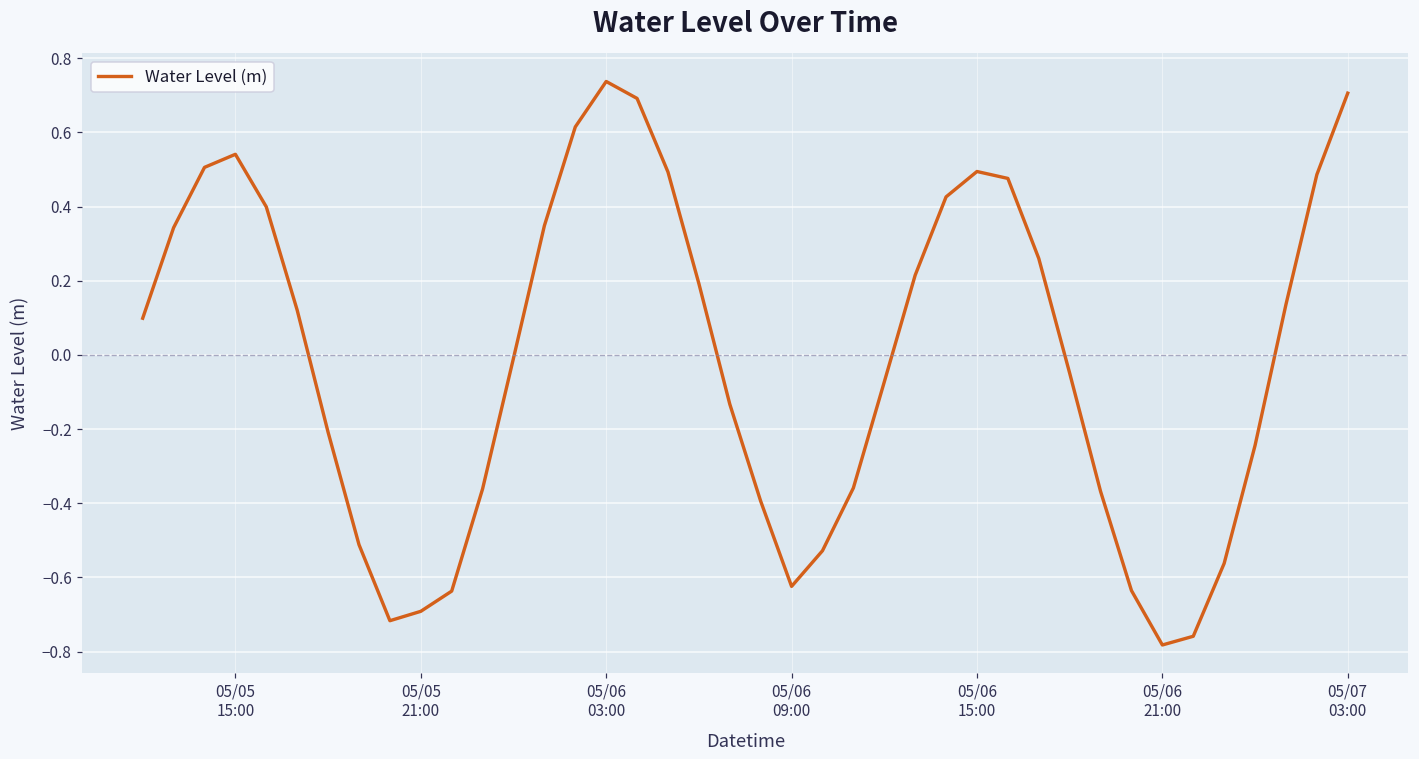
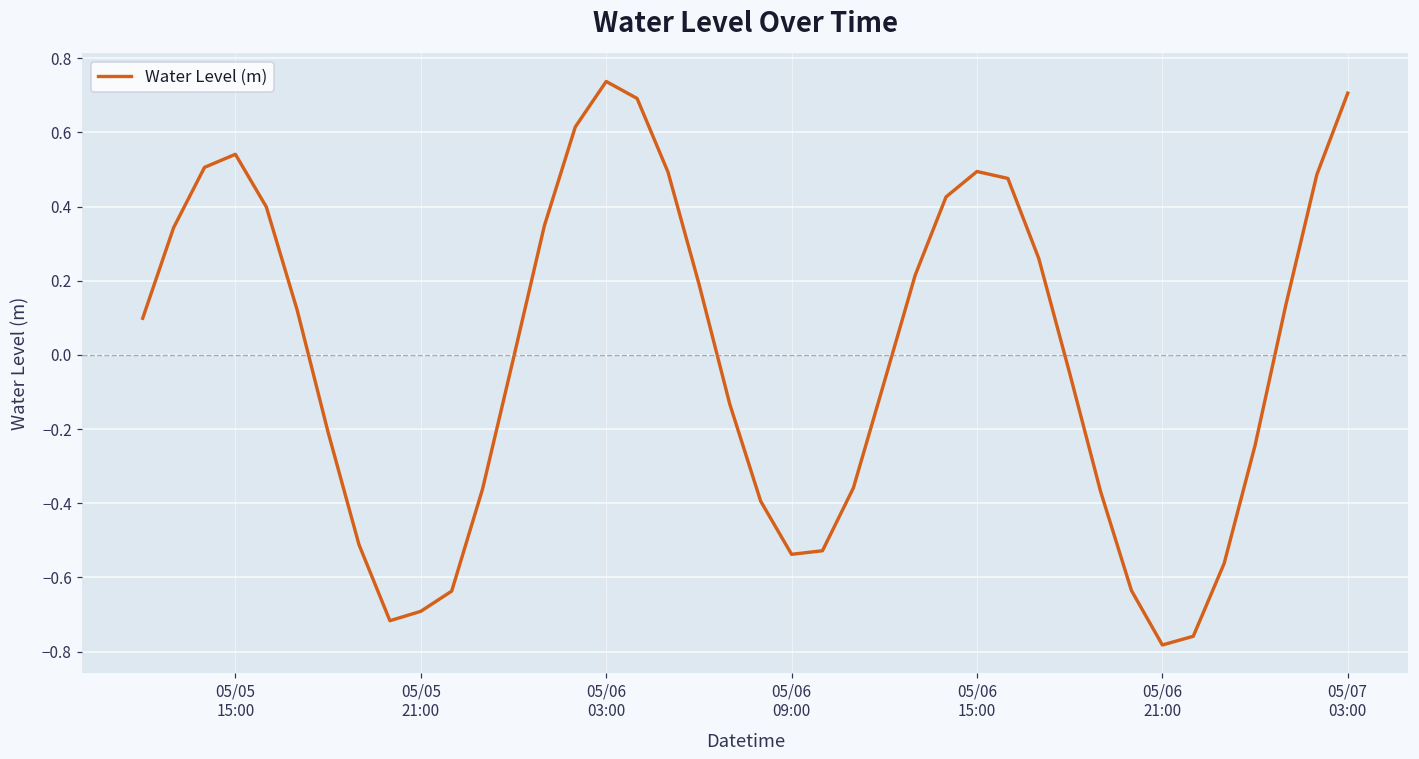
  {
    "05/05 15:00": 0.54,
    "05/05 21:00": -0.69,
    "05/06 03:00": 0.74,
-   "05/06 09:00": -0.62,
+   "05/06 09:00": -0.54,
    "05/06 15:00": 0.49,
    "05/06 21:00": -0.78,
    "05/07 03:00": 0.71
  }
